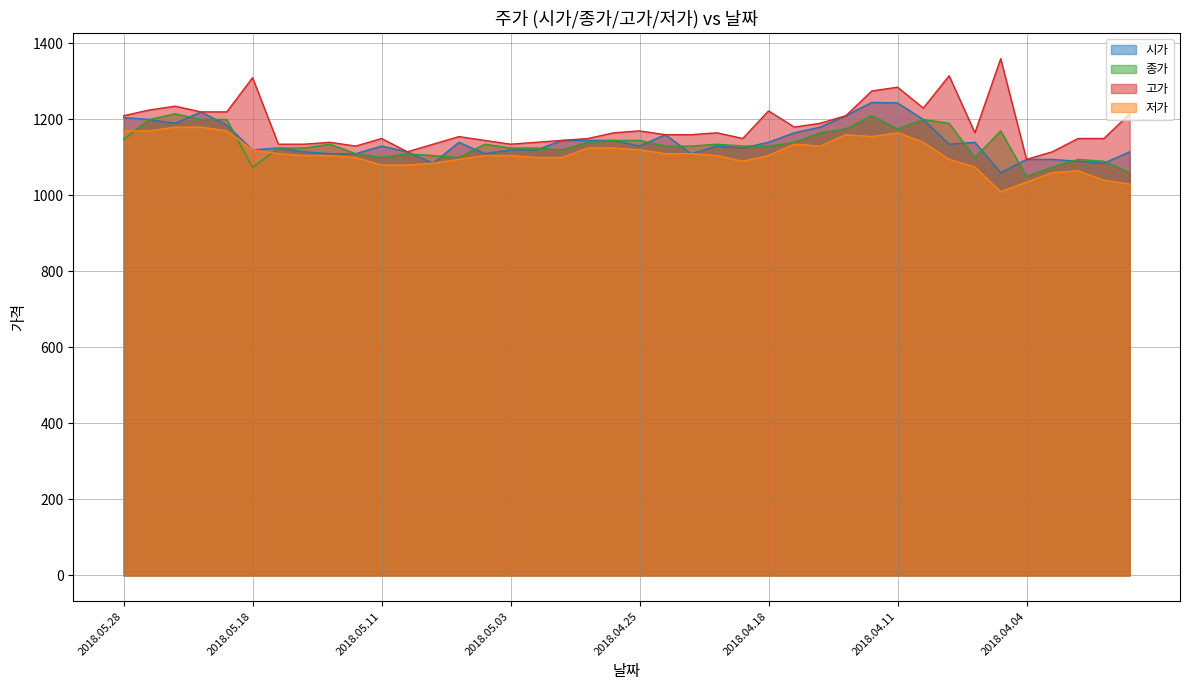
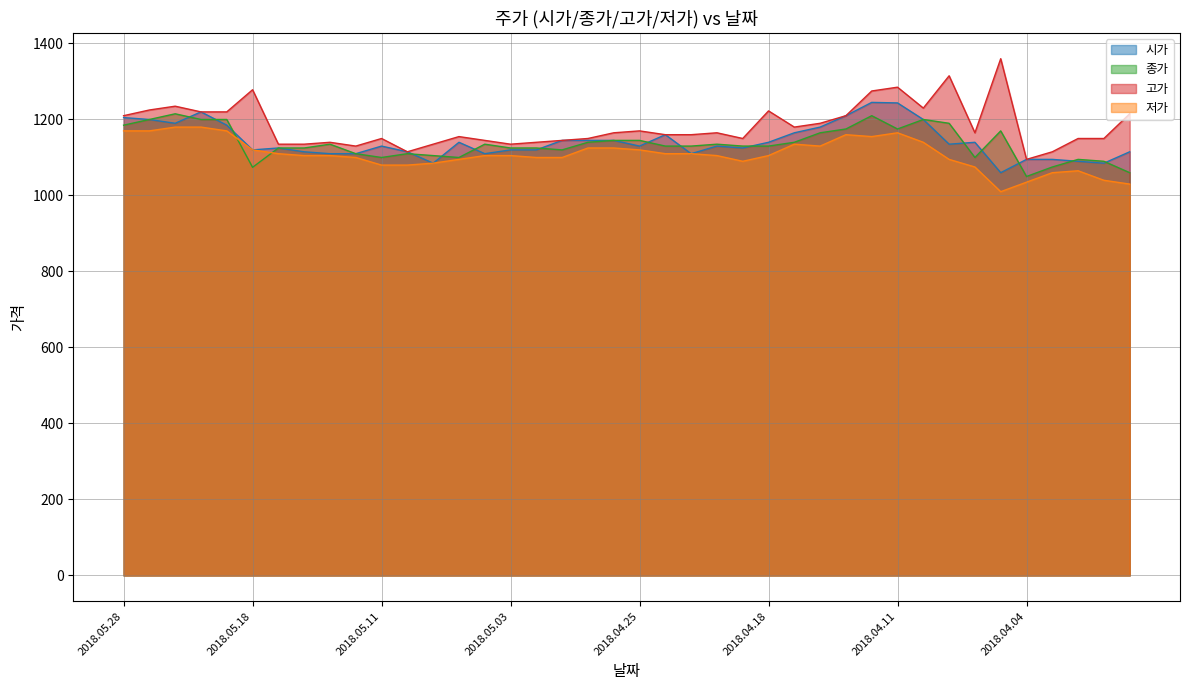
  {
    "시가": {
      "2018.05.11": 1130,
      "2018.04.25": 1130,
      "2018.04.18": 1140,
      "2018.04.11": 1240
    },
    "종가": {
-     "2018.05.28": 1150,
+     "2018.05.28": 1190,
      "2018.05.18": 1070,
      "2018.05.11": 1100,
      "2018.04.25": 1150,
      "2018.04.18": 1130,
      "2018.04.11": 1180,
      "2018.04.04": 1050
    },
    "고가": {
-     "2018.05.18": 1310,
+     "2018.05.18": 1280,
      "2018.05.11": 1150,
      "2018.05.03": 1140,
      "2018.04.25": 1170,
      "2018.04.18": 1220,
      "2018.04.11": 1290
    },
    "저가": {
      "2018.05.28": 1170,
      "2018.05.11": 1080,
      "2018.05.03": 1110,
      "2018.04.25": 1120,
      "2018.04.18": 1110,
      "2018.04.11": 1170,
      "2018.04.04": 1040
    }
  }
